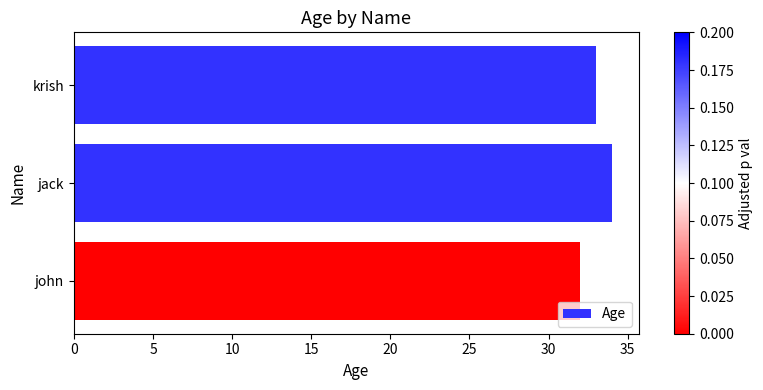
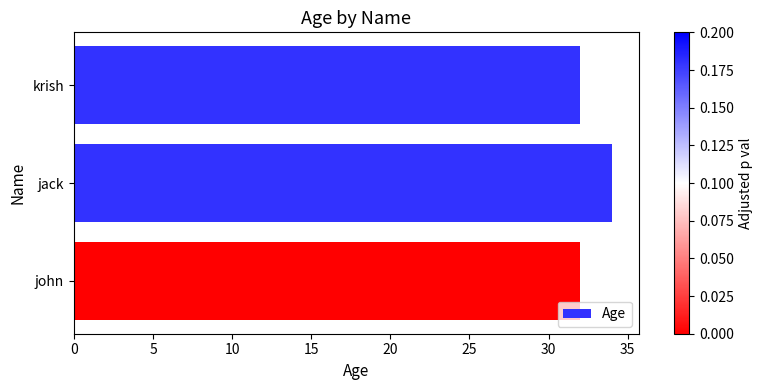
  {
-   "krish": 33,
+   "krish": 32,
    "jack": 34,
    "john": 32
  }
